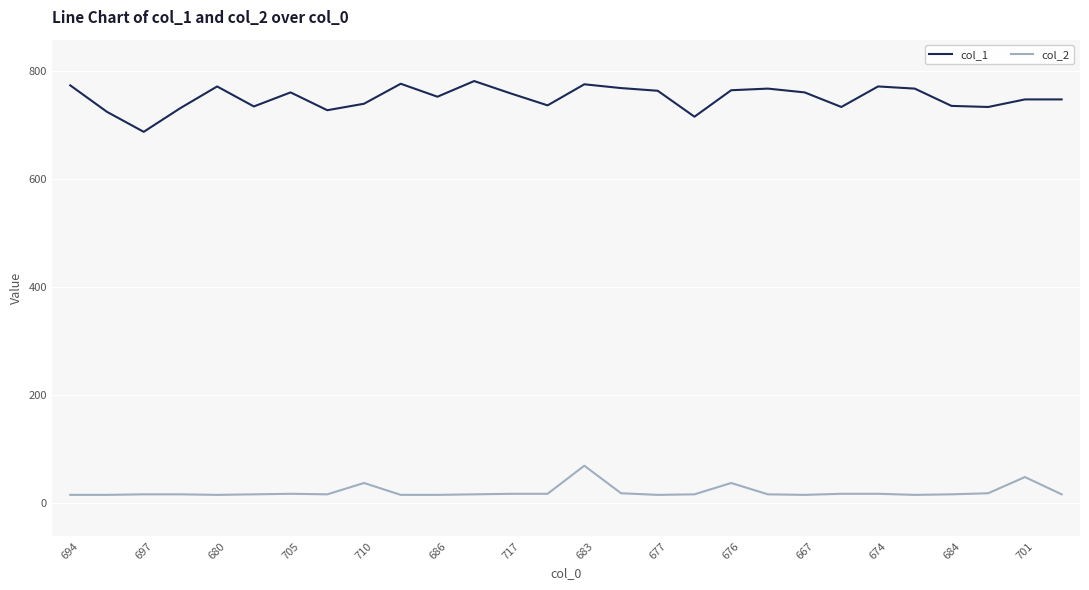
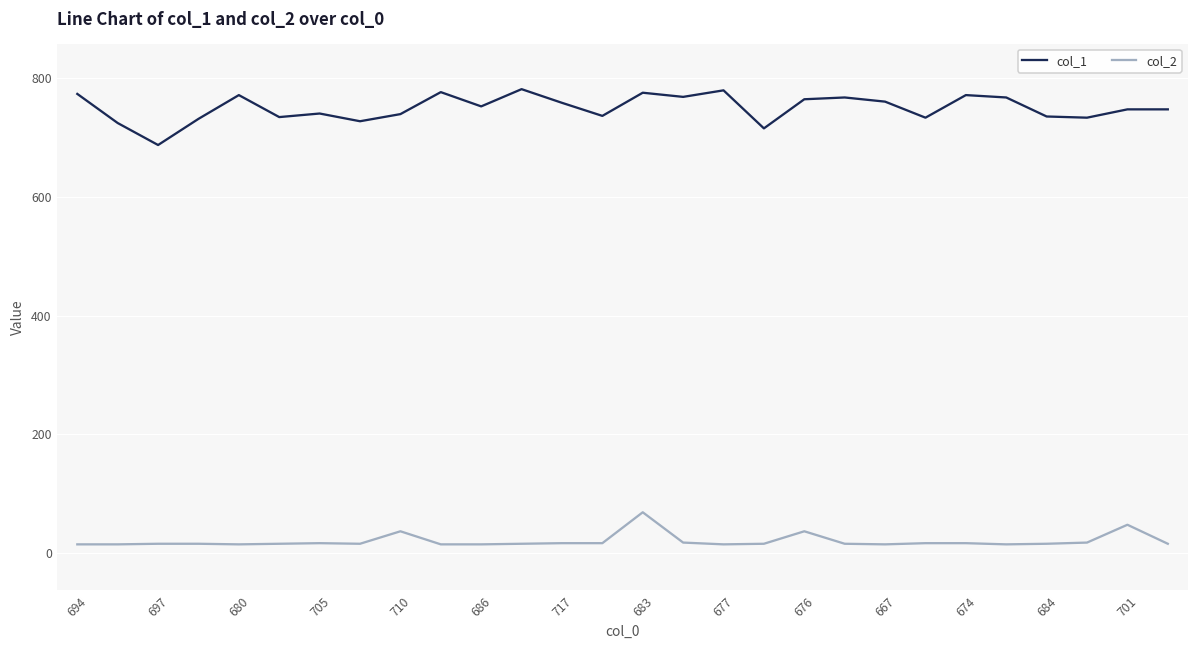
  {
    "col_1": {
      "694": 770,
      "697": 690,
      "680": 770,
-     "705": 760,
+     "705": 740,
      "710": 740,
      "686": 750,
      "717": 760,
      "683": 780,
-     "677": 760,
+     "677": 780,
      "676": 760,
      "667": 760,
      "674": 770,
      "684": 740,
      "701": 750
    },
    "col_2": {
      "694": 20,
      "697": 20,
      "680": 20,
      "705": 20,
      "710": 40,
      "686": 20,
      "717": 20,
      "683": 70,
      "677": 20,
      "676": 40,
      "667": 20,
      "674": 20,
      "684": 20,
      "701": 50
    }
  }
